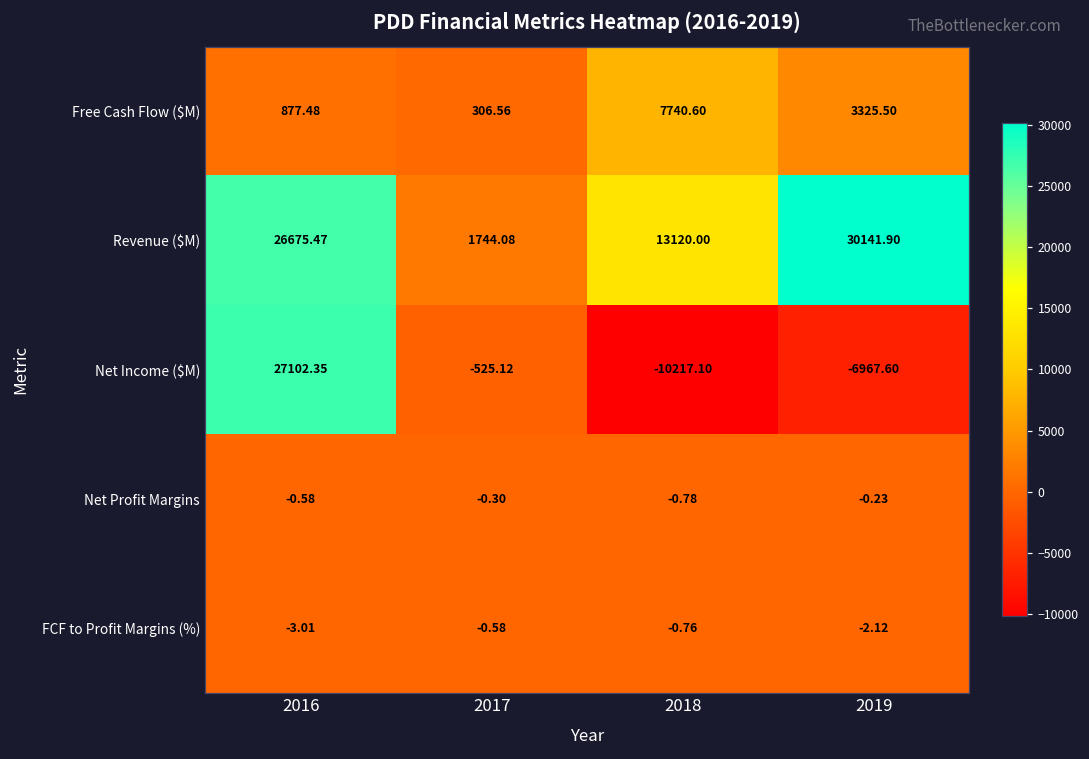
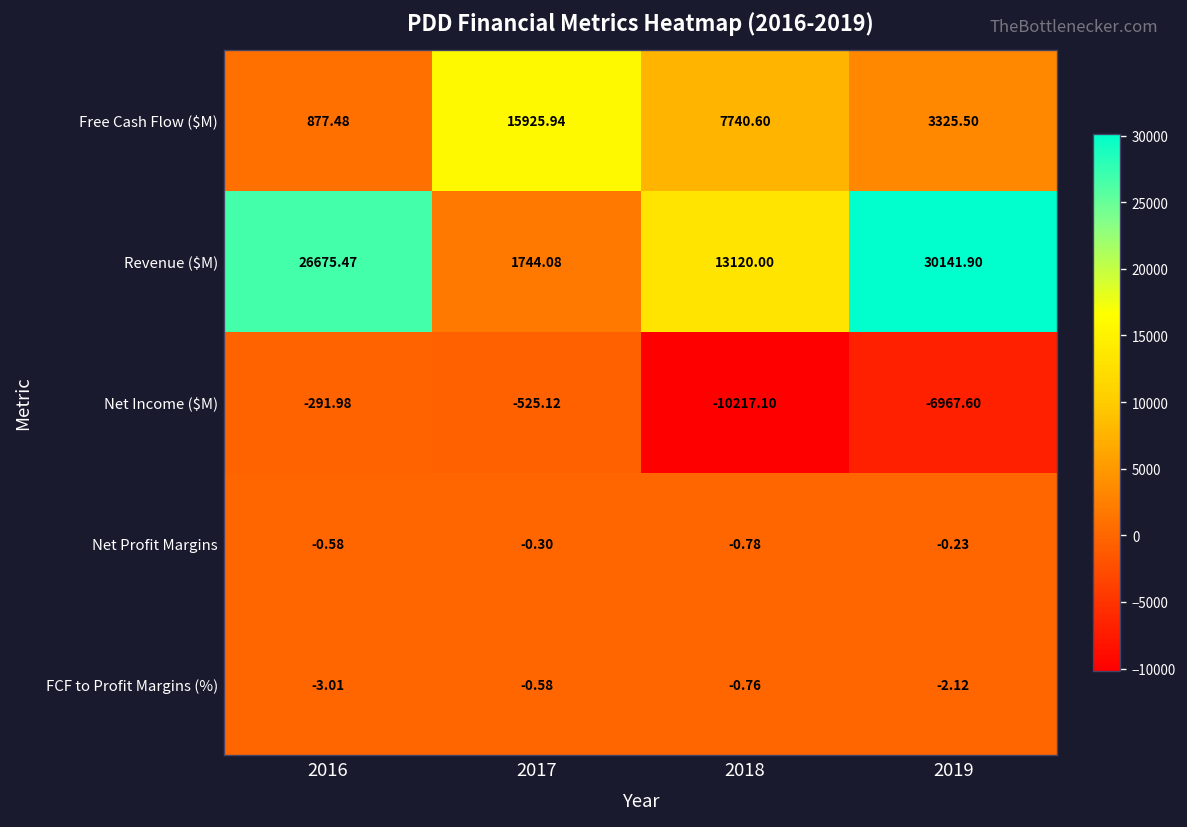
  {
    "Free Cash Flow ($M)": {
      "2016": 877.48,
-     "2017": 306.56,
+     "2017": 15925.94,
      "2018": 7740.60,
      "2019": 3325.50
    },
    "Revenue ($M)": {
      "2016": 26675.47,
      "2017": 1744.08,
      "2018": 13120.00,
      "2019": 30141.90
    },
    "Net Income ($M)": {
-     "2016": 27102.35,
+     "2016": -291.98,
      "2017": -525.12,
      "2018": -10217.10,
      "2019": -6967.60
    },
    "Net Profit Margins": {
      "2016": -0.58,
      "2017": -0.30,
      "2018": -0.78,
      "2019": -0.23
    },
    "FCF to Profit Margins (%)": {
      "2016": -3.01,
      "2017": -0.58,
      "2018": -0.76,
      "2019": -2.12
    }
  }
